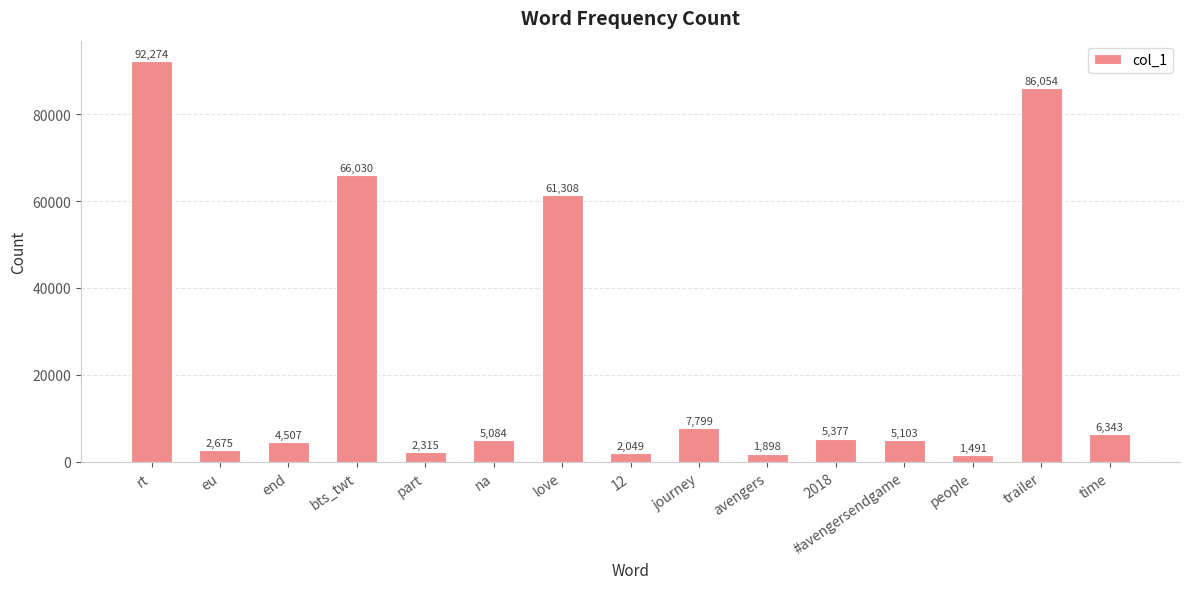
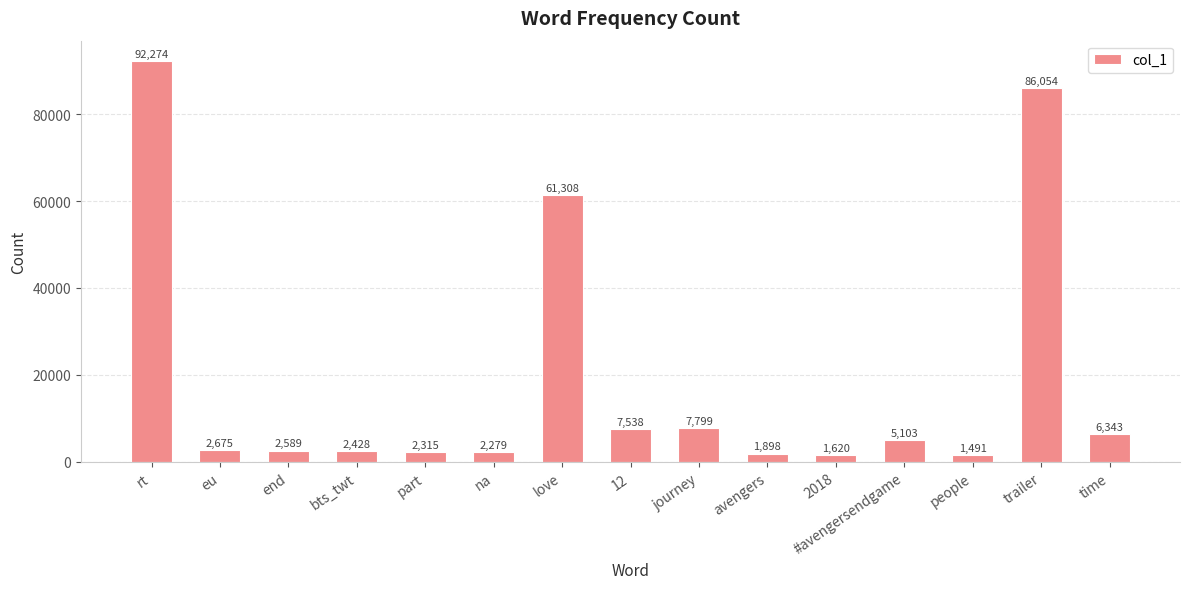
  {
    "rt": "92,274",
    "eu": "2,675",
-   "end": "4,507",
-   "bts_twt": "66,030",
+   "end": "2,589",
+   "bts_twt": "2,428",
    "part": "2,315",
-   "na": "5,084",
+   "na": "2,279",
    "love": "61,308",
-   "12": "2,049",
+   "12": "7,538",
    "journey": "7,799",
    "avengers": "1,898",
-   "2018": "5,377",
+   "2018": "1,620",
    "#avengersendgame": "5,103",
    "people": "1,491",
    "trailer": "86,054",
    "time": "6,343"
  }
